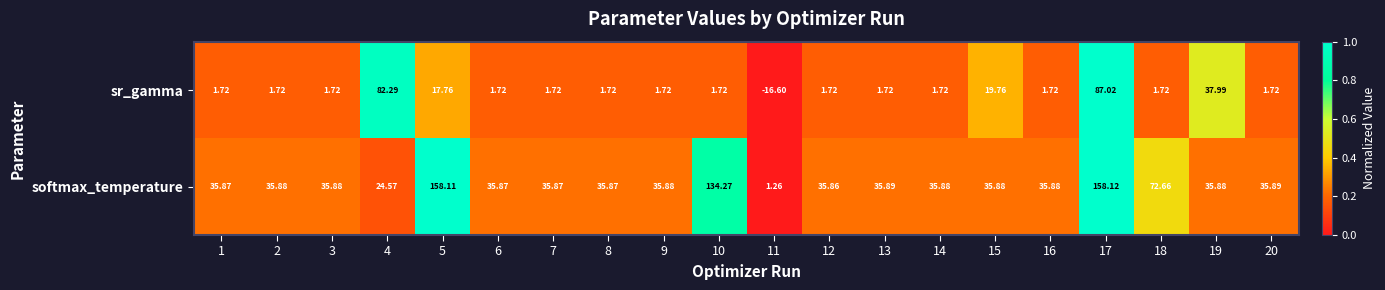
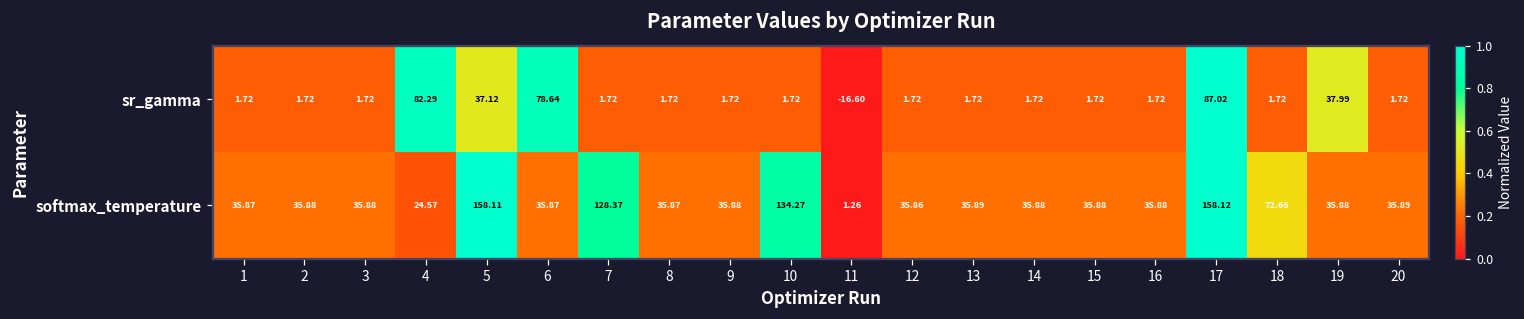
  {
    "sr_gamma": {
      "1": 1.72,
      "2": 1.72,
      "3": 1.72,
      "4": 82.29,
-     "5": 17.76,
-     "6": 1.72,
+     "5": 37.12,
+     "6": 78.64,
      "7": 1.72,
      "8": 1.72,
      "9": 1.72,
      "10": 1.72,
      "11": -16.60,
      "12": 1.72,
      "13": 1.72,
      "14": 1.72,
-     "15": 19.76,
+     "15": 1.72,
      "16": 1.72,
      "17": 87.02,
      "18": 1.72,
      "19": 37.99,
      "20": 1.72
    },
    "softmax_temperature": {
      "1": 35.87,
      "2": 35.88,
      "3": 35.88,
      "4": 24.57,
      "5": 158.11,
      "6": 35.87,
-     "7": 35.87,
+     "7": 128.37,
      "8": 35.87,
      "9": 35.88,
      "10": 134.27,
      "11": 1.26,
      "12": 35.86,
      "13": 35.89,
      "14": 35.88,
      "15": 35.88,
      "16": 35.88,
      "17": 158.12,
      "18": 72.66,
      "19": 35.88,
      "20": 35.89
    }
  }
